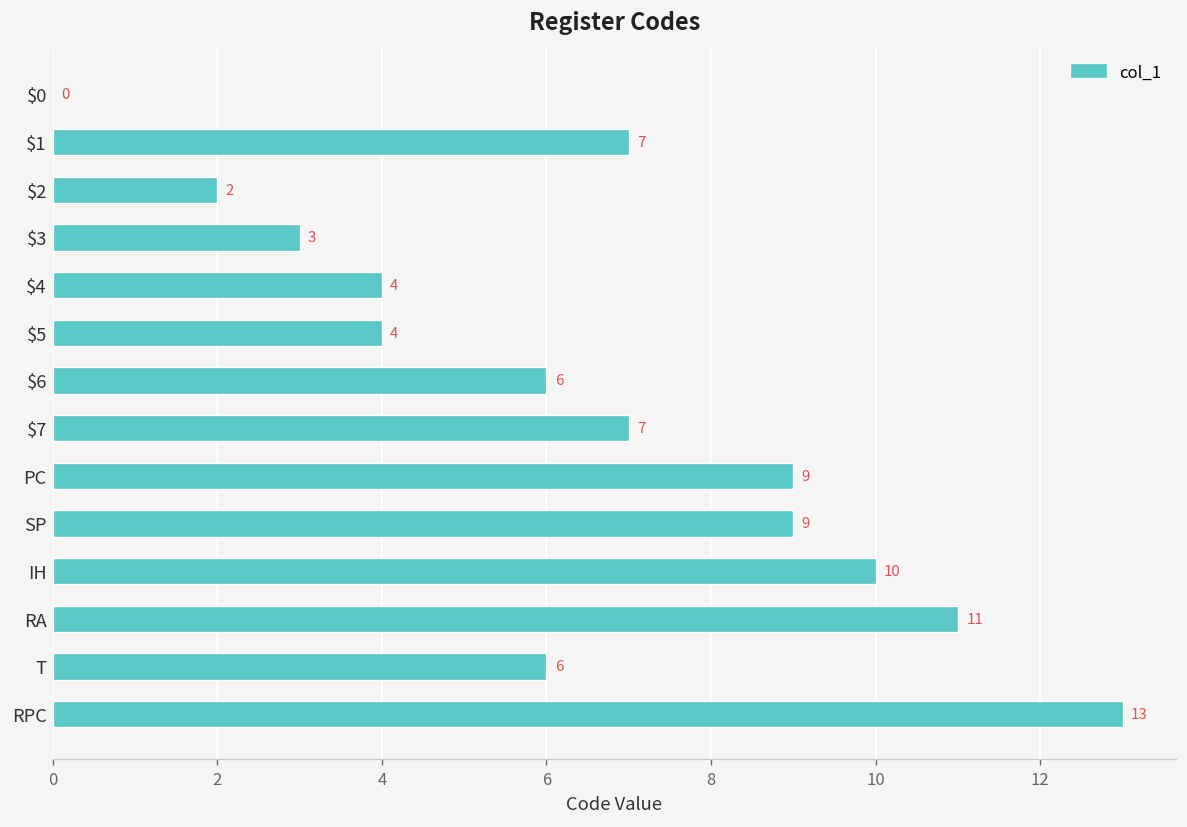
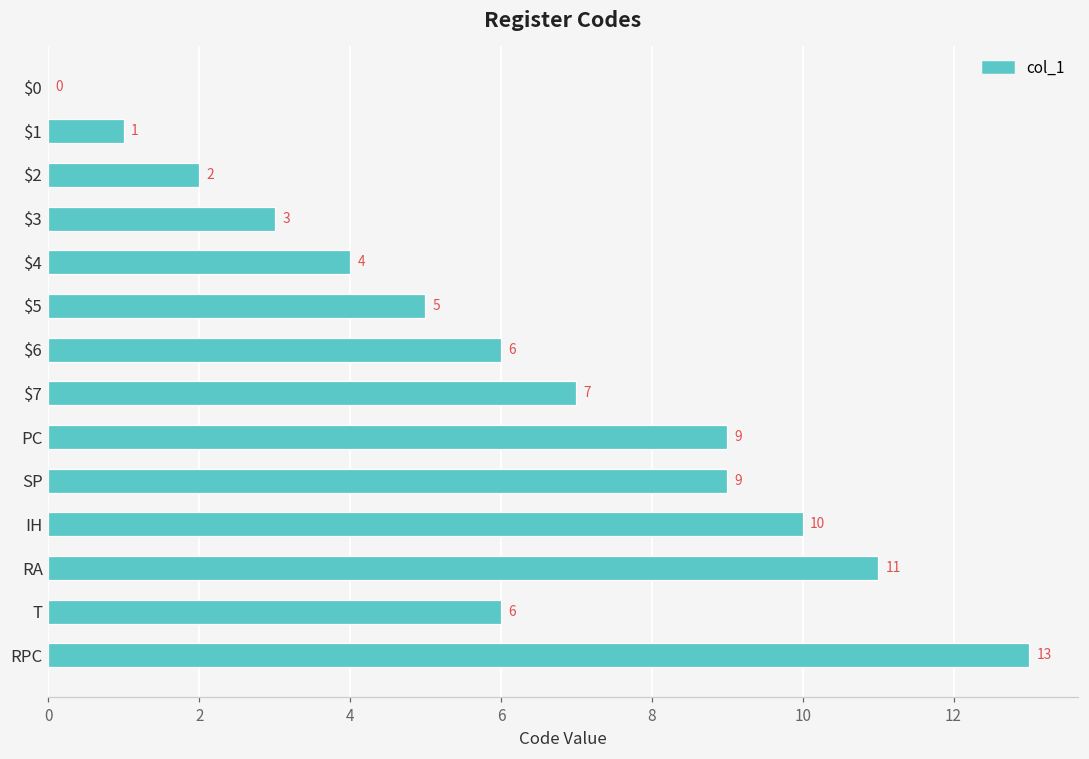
  {
    "$0": 0,
-   "$1": 7,
+   "$1": 1,
    "$2": 2,
    "$3": 3,
    "$4": 4,
-   "$5": 4,
+   "$5": 5,
    "$6": 6,
    "$7": 7,
    "PC": 9,
    "SP": 9,
    "IH": 10,
    "RA": 11,
    "T": 6,
    "RPC": 13
  }
